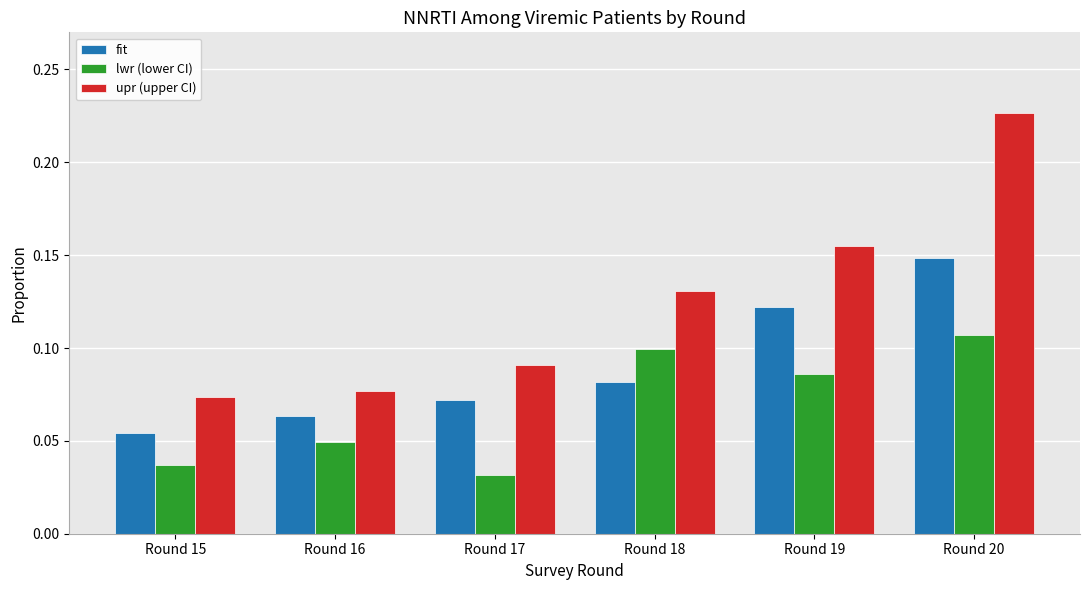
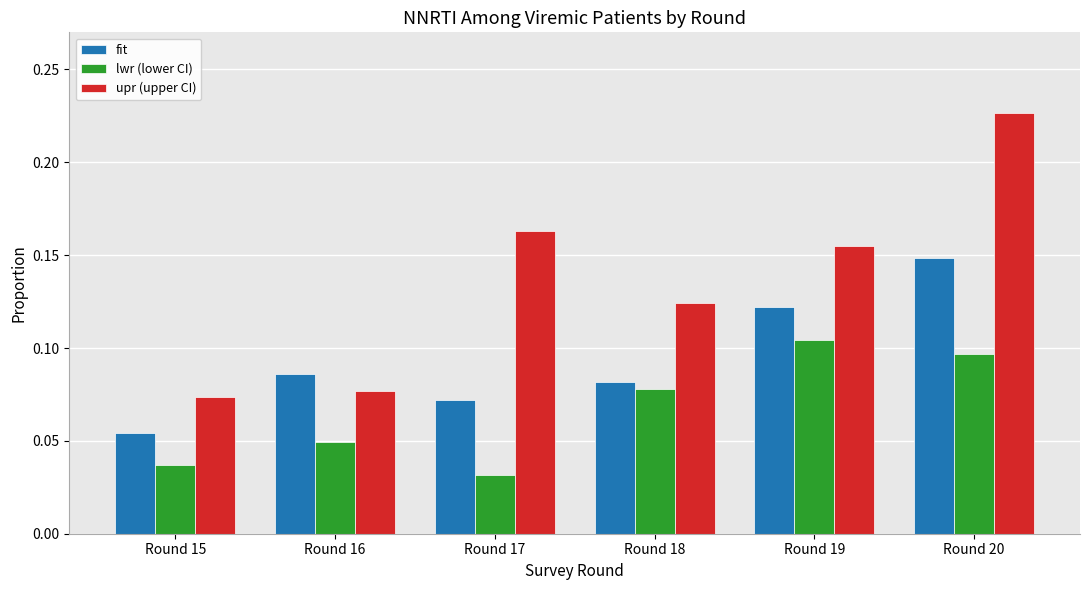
  {
    "fit": {
      "Round 15": 0.054,
-     "Round 16": 0.063,
+     "Round 16": 0.086,
      "Round 17": 0.072,
      "Round 18": 0.082,
      "Round 19": 0.122,
      "Round 20": 0.148
    },
    "lwr (lower CI)": {
      "Round 15": 0.037,
      "Round 16": 0.049,
      "Round 17": 0.032,
-     "Round 18": 0.099,
-     "Round 19": 0.086,
-     "Round 20": 0.107
+     "Round 18": 0.078,
+     "Round 19": 0.104,
+     "Round 20": 0.097
    },
    "upr (upper CI)": {
      "Round 15": 0.074,
      "Round 16": 0.077,
-     "Round 17": 0.091,
-     "Round 18": 0.131,
+     "Round 17": 0.163,
+     "Round 18": 0.124,
      "Round 19": 0.155,
      "Round 20": 0.227
    }
  }
